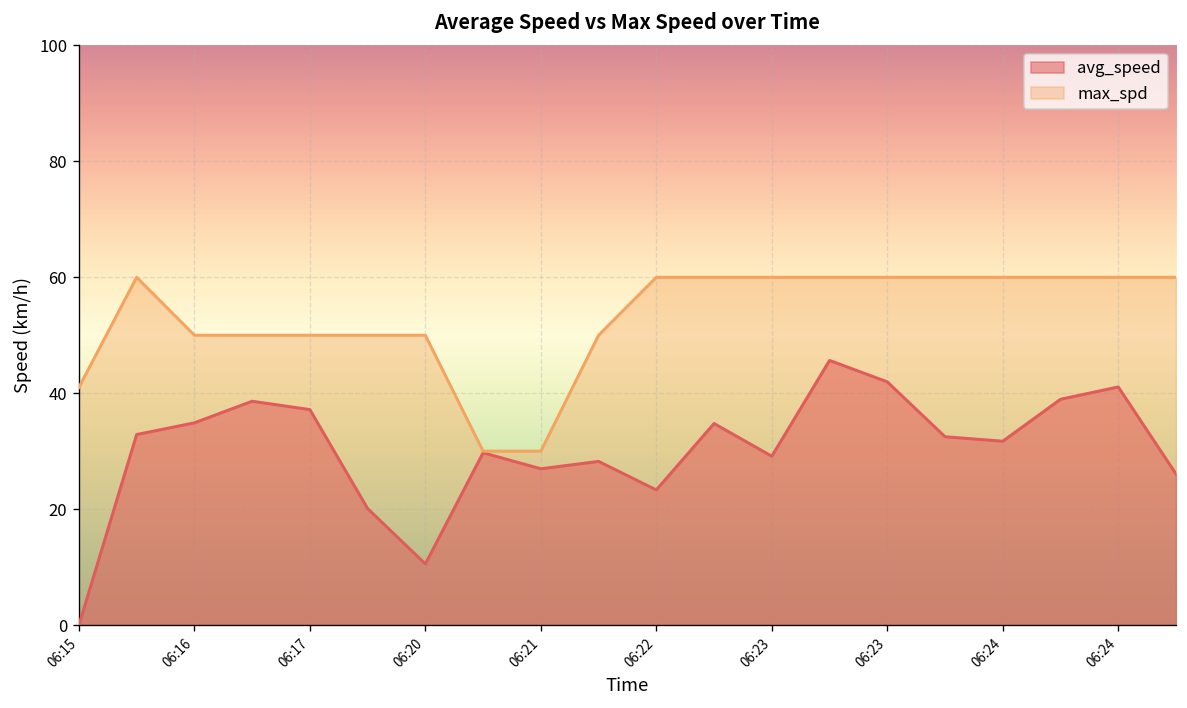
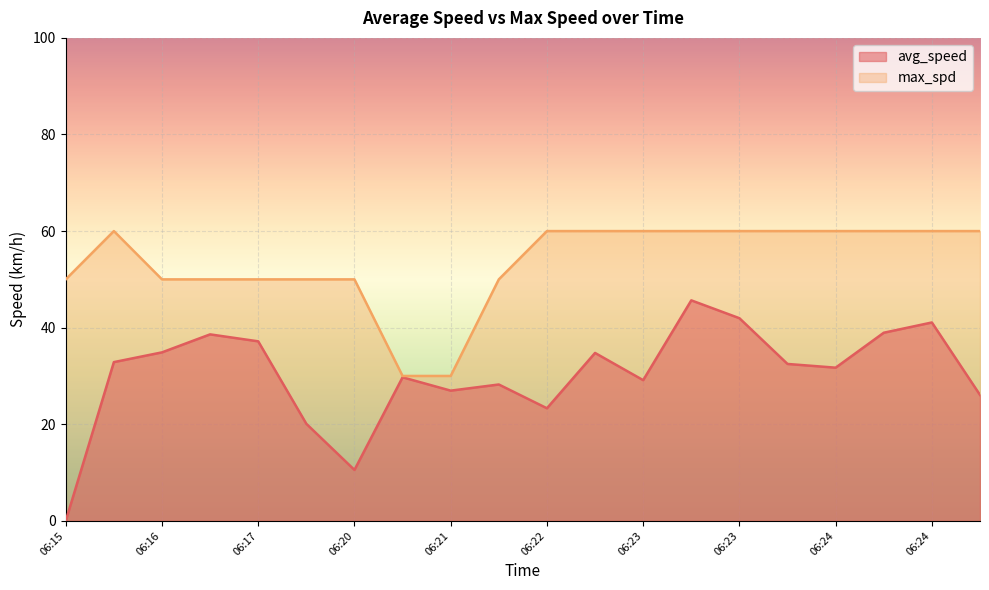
  {
    "avg_speed": {
      "06:15": 0,
      "06:20": 11
    },
    "max_spd": {
-     "06:15": 41,
+     "06:15": 50,
      "06:20": 50
    }
  }
